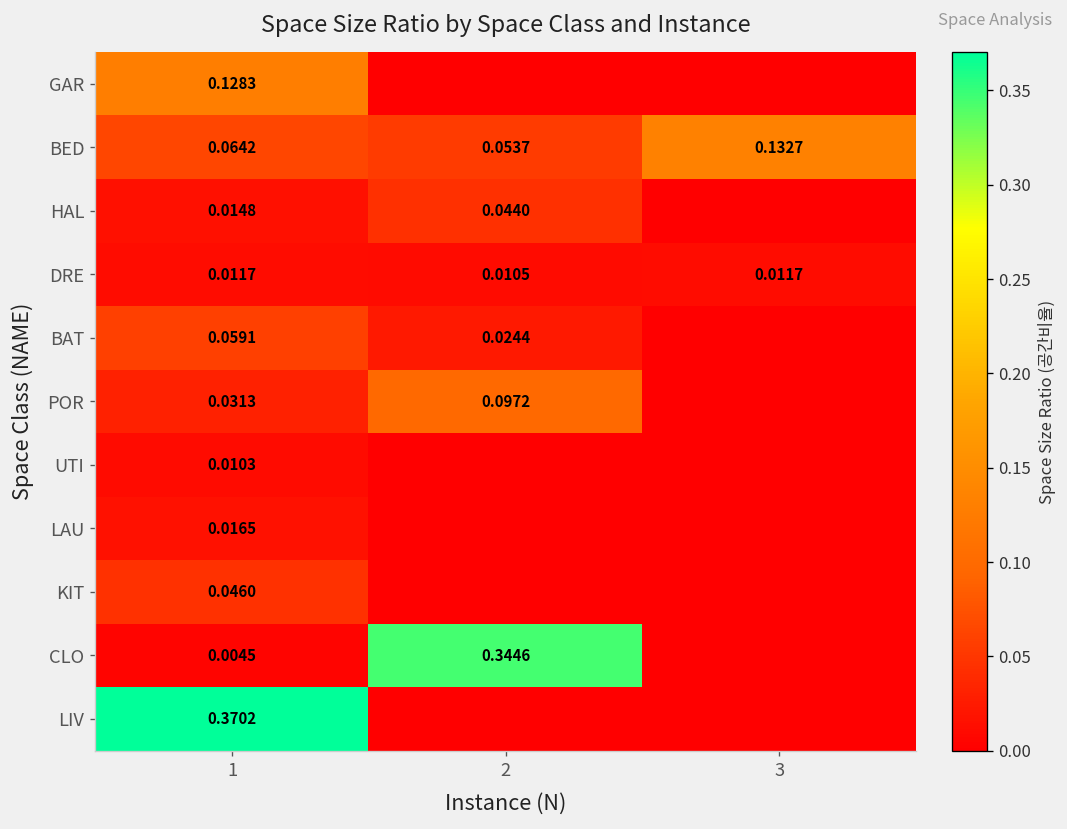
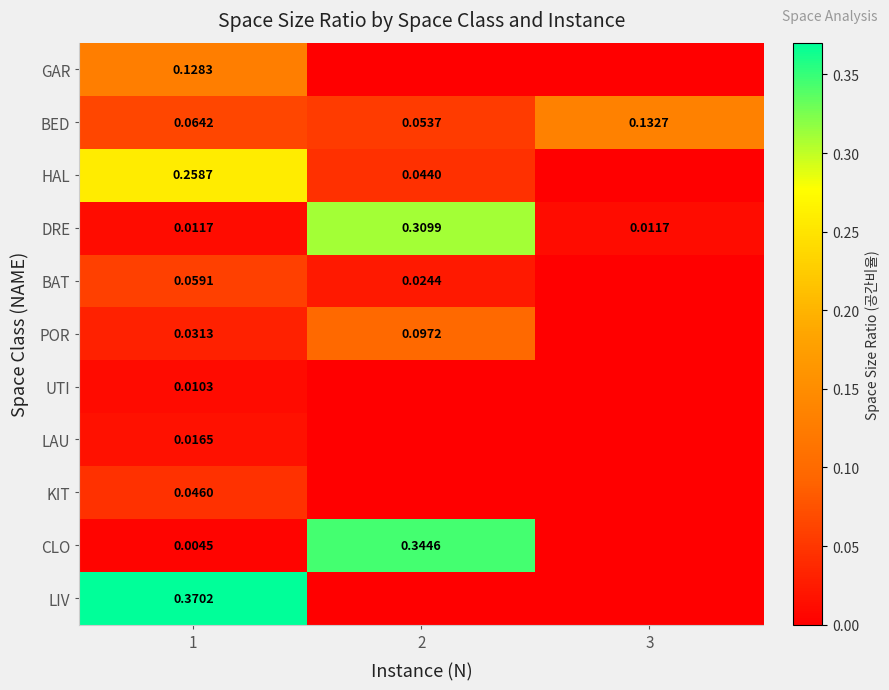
  {
    "GAR": {
      "1": 0.1283
    },
    "BED": {
      "1": 0.0642,
      "2": 0.0537,
      "3": 0.1327
    },
    "HAL": {
-     "1": 0.0148,
+     "1": 0.2587,
      "2": 0.0440
    },
    "DRE": {
      "1": 0.0117,
-     "2": 0.0105,
+     "2": 0.3099,
      "3": 0.0117
    },
    "BAT": {
      "1": 0.0591,
      "2": 0.0244
    },
    "POR": {
      "1": 0.0313,
      "2": 0.0972
    },
    "UTI": {
      "1": 0.0103
    },
    "LAU": {
      "1": 0.0165
    },
    "KIT": {
      "1": 0.0460
    },
    "CLO": {
      "1": 0.0045,
      "2": 0.3446
    },
    "LIV": {
      "1": 0.3702
    }
  }
